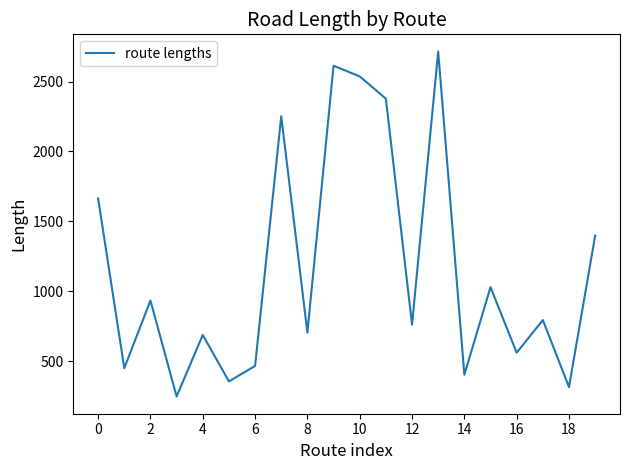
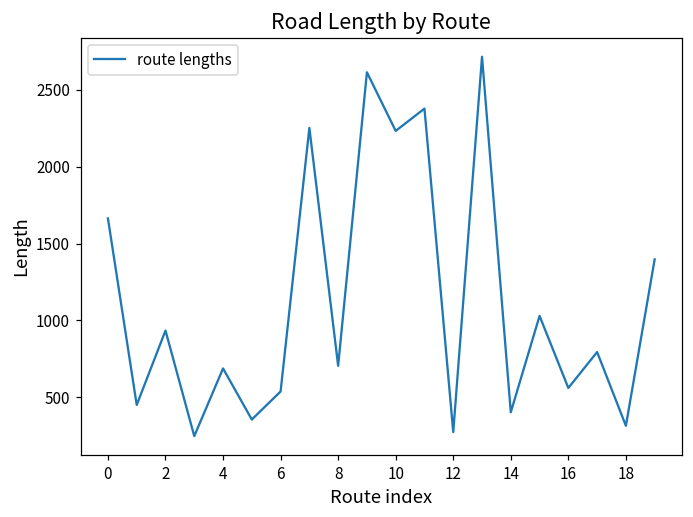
  {
    "0": 1660,
    "2": 930,
    "4": 690,
-   "6": 470,
+   "6": 540,
    "8": 710,
-   "10": 2540,
-   "12": 760,
+   "10": 2230,
+   "12": 270,
    "14": 400,
    "16": 560,
    "18": 320
  }
